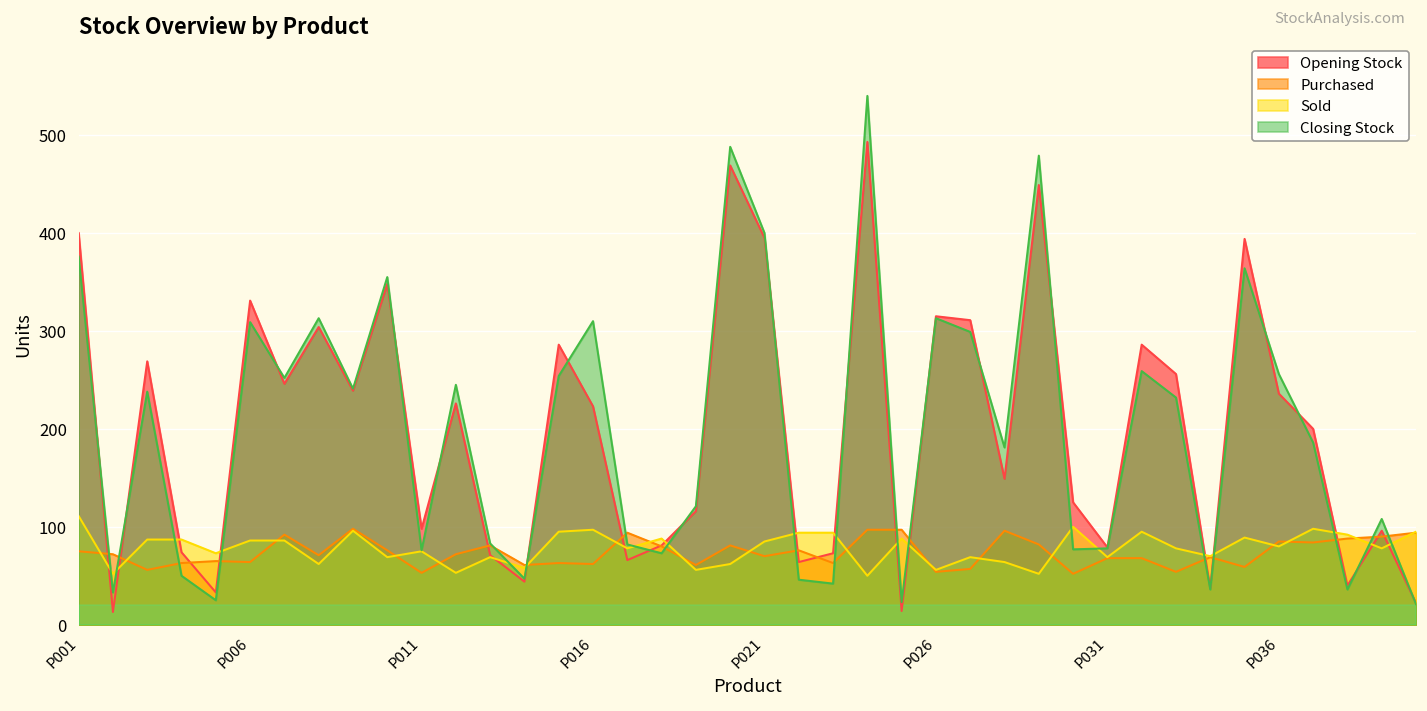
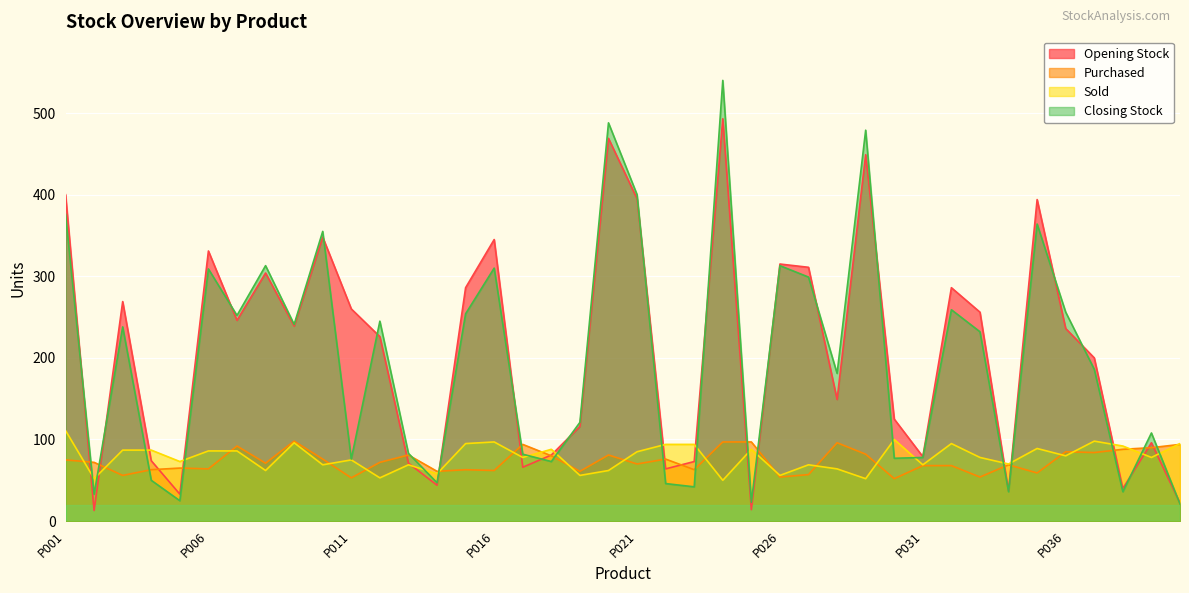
  {
    "Opening Stock": {
      "P001": 400,
      "P006": 330,
-     "P011": 100,
-     "P016": 220,
+     "P011": 260,
+     "P016": 350,
      "P021": 400,
      "P036": 240
    },
    "Purchased": {
      "P001": 80,
      "P006": 60,
      "P011": 50,
      "P016": 60,
      "P021": 70,
      "P036": 90
    },
    "Sold": {
      "P001": 110,
      "P006": 90,
      "P016": 100,
      "P021": 90,
      "P036": 80
    },
    "Closing Stock": {
      "P001": 380,
      "P006": 310,
      "P016": 310,
      "P021": 400,
      "P036": 260
    }
  }
